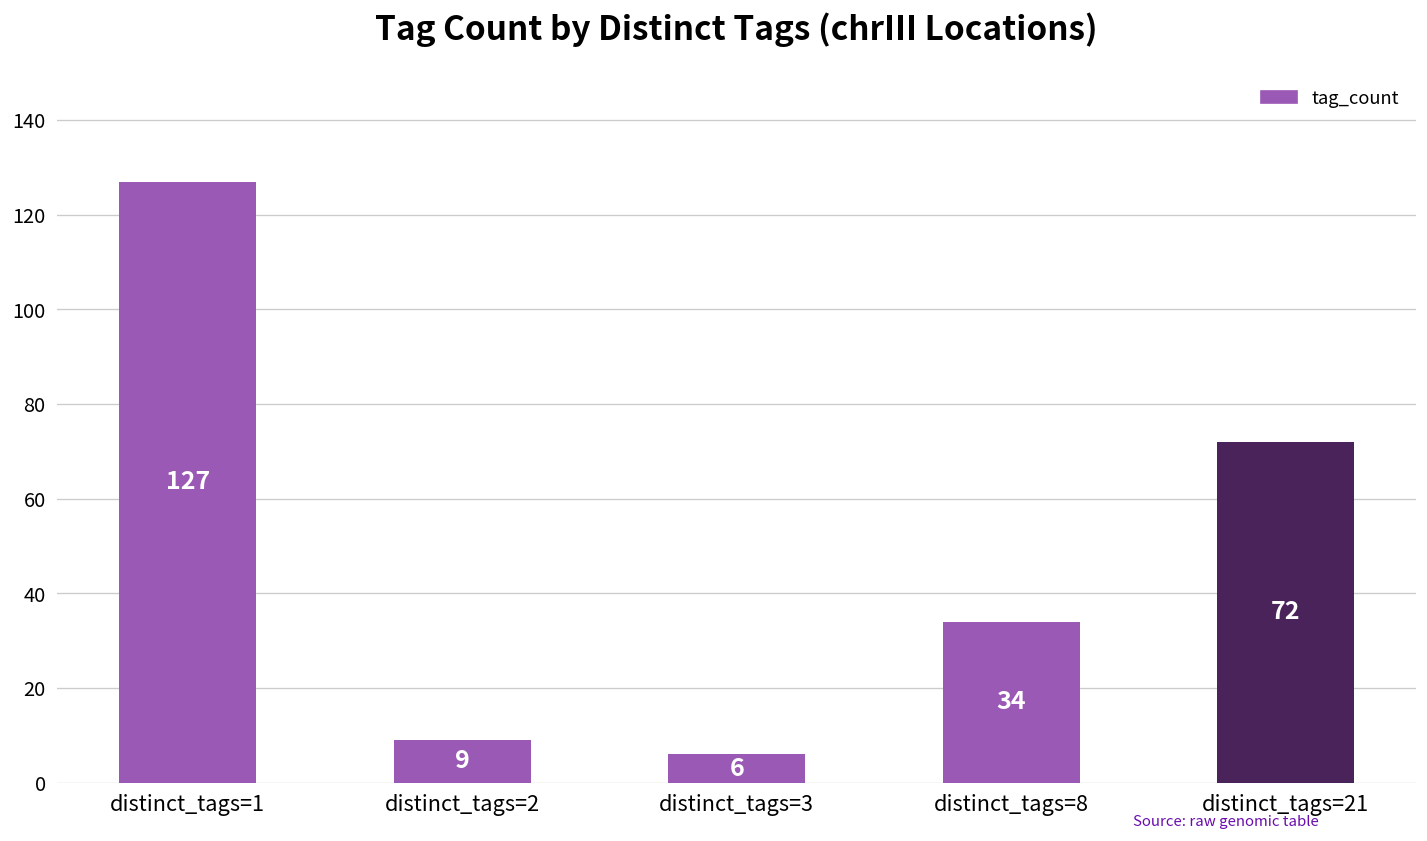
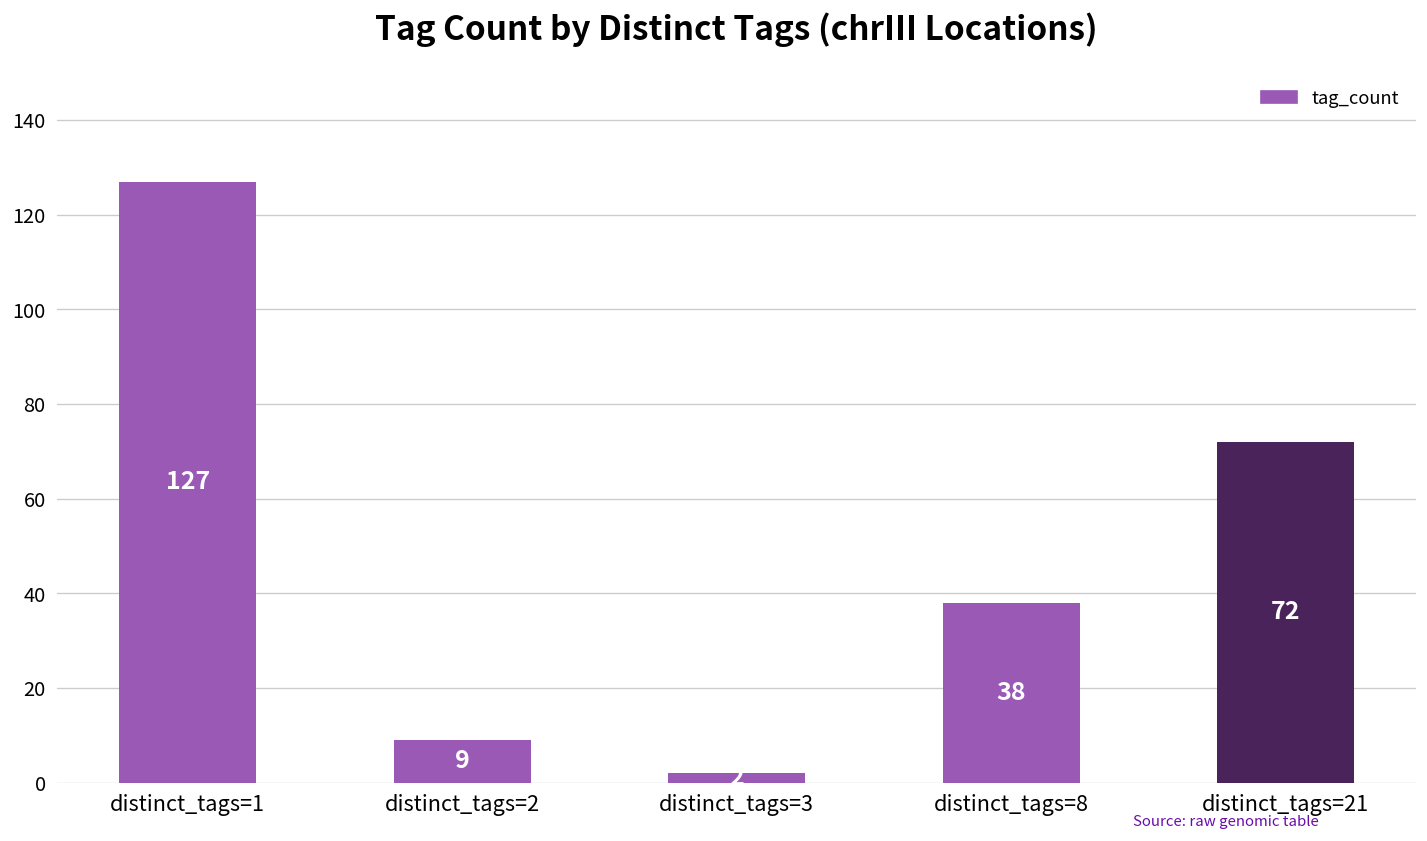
  {
    "distinct_tags=1": 127,
    "distinct_tags=2": 9,
-   "distinct_tags=3": 6,
-   "distinct_tags=8": 34,
+   "distinct_tags=3": 2,
+   "distinct_tags=8": 38,
    "distinct_tags=21": 72
  }
